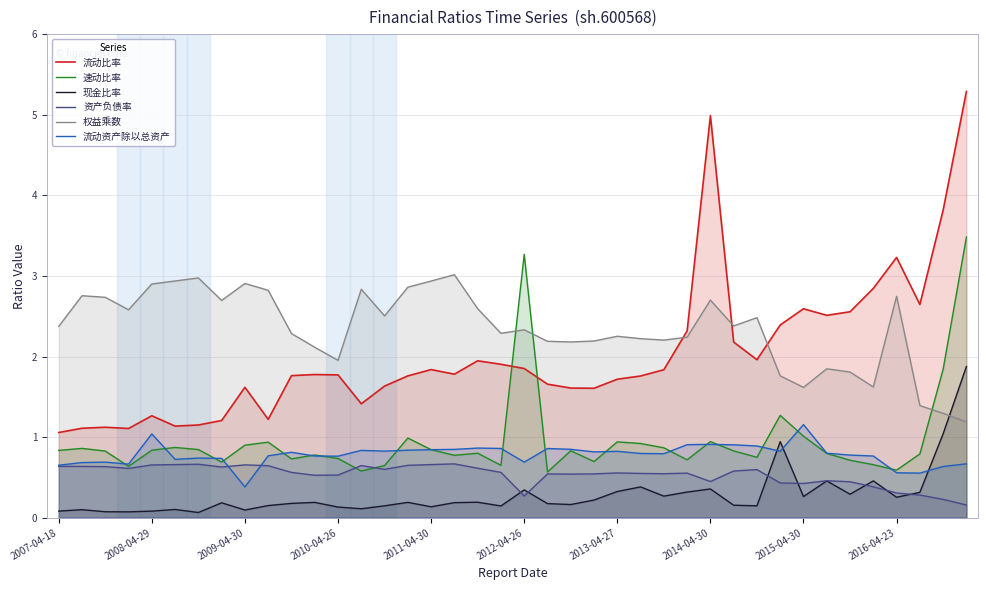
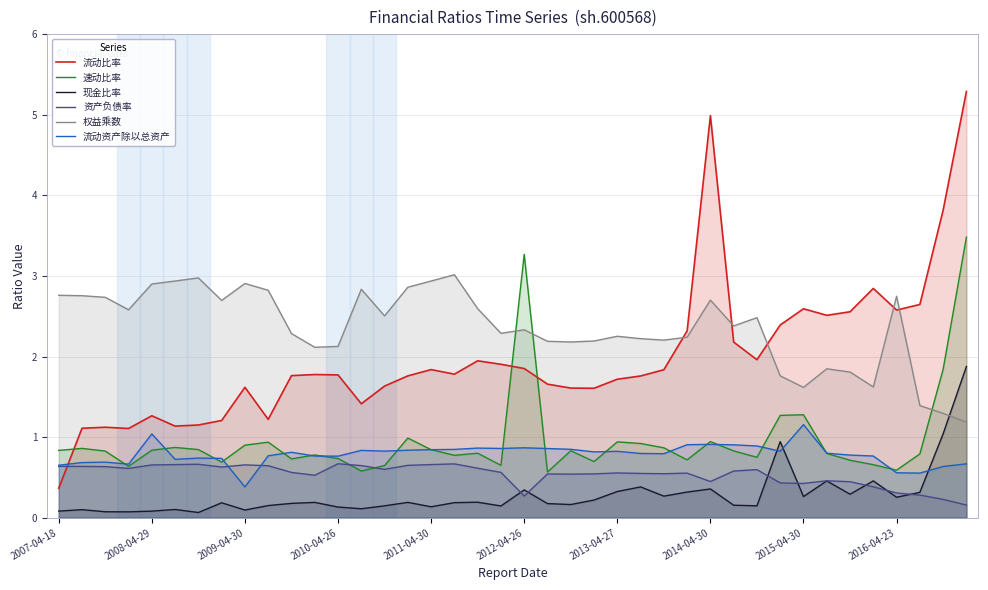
  {
    "流动比率": {
-     "2007-04-18": 1.1,
+     "2007-04-18": 0.4,
      "2008-04-29": 1.3,
      "2009-04-30": 1.6,
      "2010-04-26": 1.8,
      "2011-04-30": 1.8,
      "2012-04-26": 1.9,
      "2014-04-30": 5.0,
      "2015-04-30": 2.6,
-     "2016-04-23": 3.2
+     "2016-04-23": 2.6
    },
    "速动比率": {
      "2007-04-18": 0.8,
      "2008-04-29": 0.8,
      "2009-04-30": 0.9,
      "2012-04-26": 3.3,
      "2014-04-30": 0.9,
-     "2015-04-30": 1.0,
+     "2015-04-30": 1.3,
      "2016-04-23": 0.6
    },
    "现金比率": {
      "2007-04-18": 0.1,
      "2008-04-29": 0.1,
      "2009-04-30": 0.1,
      "2010-04-26": 0.1,
      "2011-04-30": 0.1,
      "2012-04-26": 0.3,
      "2014-04-30": 0.4,
      "2015-04-30": 0.3,
      "2016-04-23": 0.3
    },
    "资产负债率": {
      "2008-04-29": 0.7,
      "2009-04-30": 0.7,
-     "2010-04-26": 0.5,
+     "2010-04-26": 0.7,
      "2011-04-30": 0.7,
      "2012-04-26": 0.3,
      "2014-04-30": 0.4,
      "2015-04-30": 0.4,
      "2016-04-23": 0.3
    },
    "权益乘数": {
-     "2007-04-18": 2.4,
+     "2007-04-18": 2.8,
      "2008-04-29": 2.9,
      "2009-04-30": 2.9,
-     "2010-04-26": 2.0,
+     "2010-04-26": 2.1,
      "2011-04-30": 2.9,
      "2012-04-26": 2.3,
      "2014-04-30": 2.7,
      "2015-04-30": 1.6,
      "2016-04-23": 2.7
    },
    "流动资产除以总资产": {
      "2008-04-29": 1.0,
      "2009-04-30": 0.4,
-     "2012-04-26": 0.7,
+     "2012-04-26": 0.9,
      "2014-04-30": 0.9,
      "2015-04-30": 1.2,
      "2016-04-23": 0.6
    }
  }
